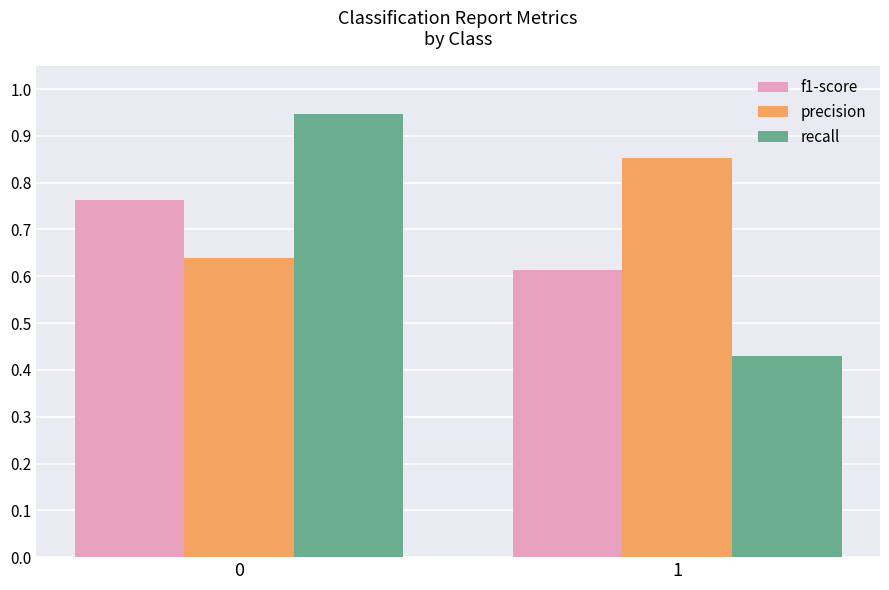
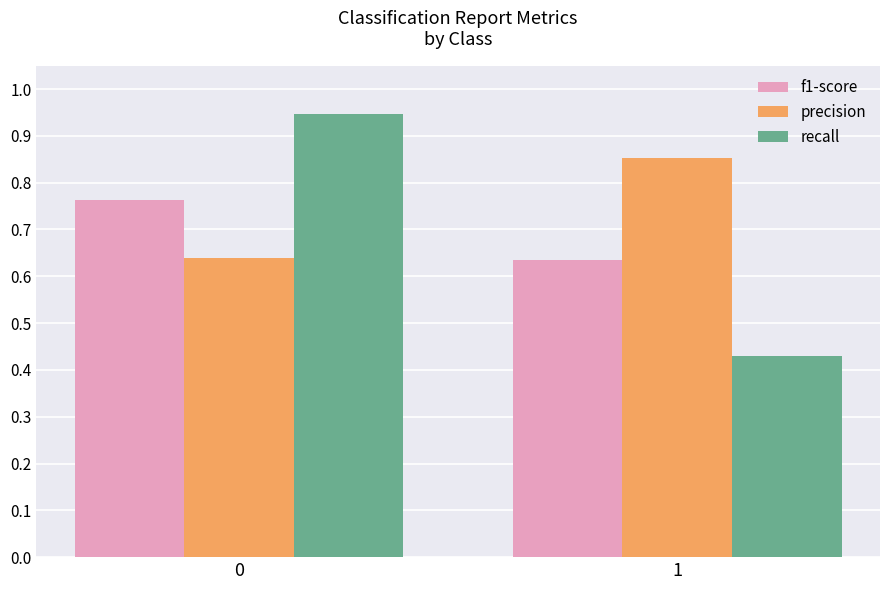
  {
    "f1-score": {
      "0": 0.76,
-     "1": 0.61
+     "1": 0.64
    },
    "precision": {
      "0": 0.64,
      "1": 0.85
    },
    "recall": {
      "0": 0.95,
      "1": 0.43
    }
  }
